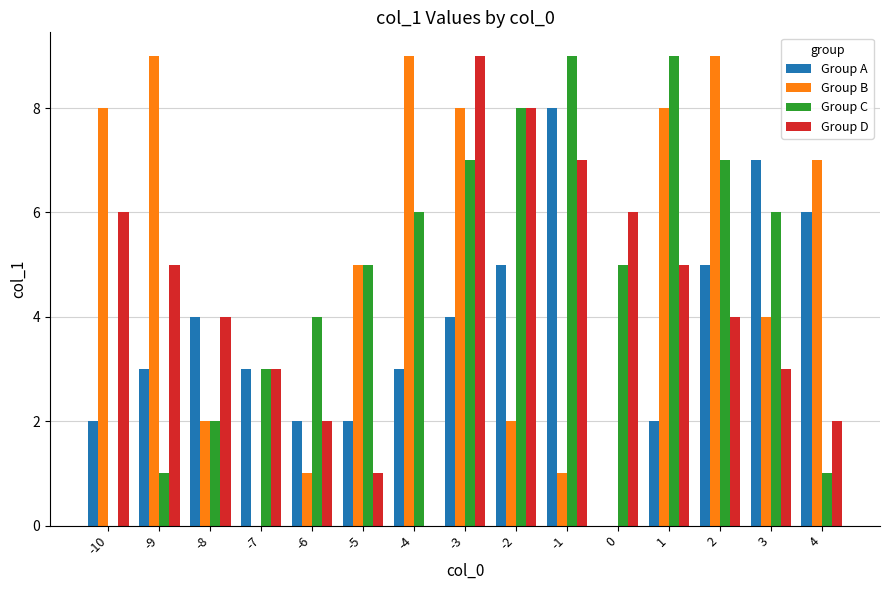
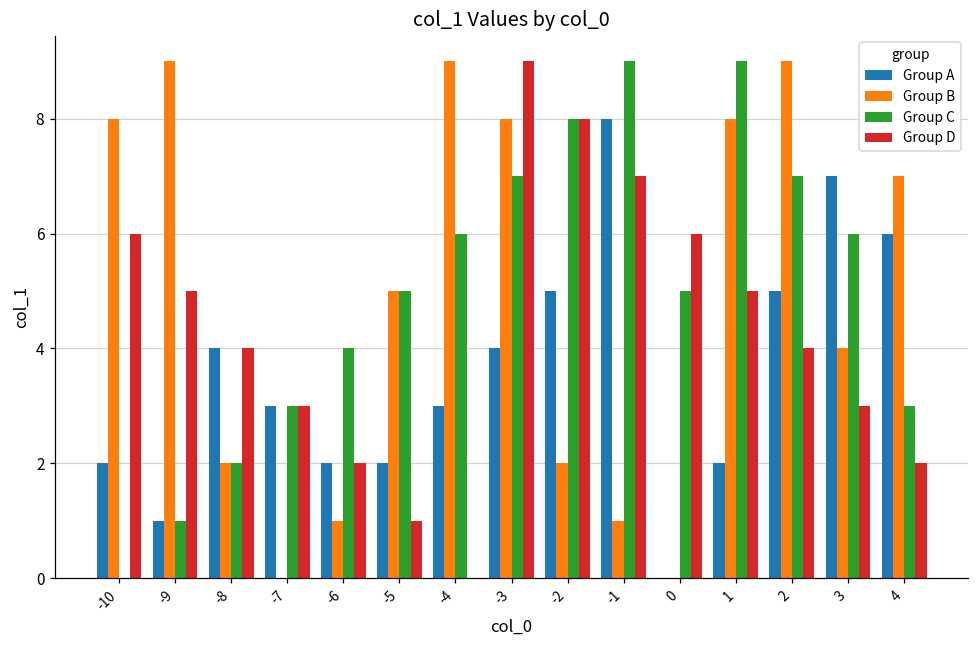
  {
    "Group A": {
      "-10": 2,
-     "-9": 3,
+     "-9": 1,
      "-8": 4,
      "-7": 3,
      "-6": 2,
      "-5": 2,
      "-4": 3,
      "-3": 4,
      "-2": 5,
      "-1": 8,
      "0": 0,
      "1": 2,
      "2": 5,
      "3": 7,
      "4": 6
    },
    "Group B": {
      "-10": 8,
      "-9": 9,
      "-8": 2,
      "-7": 0,
      "-6": 1,
      "-5": 5,
      "-4": 9,
      "-3": 8,
      "-2": 2,
      "-1": 1,
      "0": 0,
      "1": 8,
      "2": 9,
      "3": 4,
      "4": 7
    },
    "Group C": {
      "-10": 0,
      "-9": 1,
      "-8": 2,
      "-7": 3,
      "-6": 4,
      "-5": 5,
      "-4": 6,
      "-3": 7,
      "-2": 8,
      "-1": 9,
      "0": 5,
      "1": 9,
      "2": 7,
      "3": 6,
-     "4": 1
+     "4": 3
    },
    "Group D": {
      "-10": 6,
      "-9": 5,
      "-8": 4,
      "-7": 3,
      "-6": 2,
      "-5": 1,
      "-4": 0,
      "-3": 9,
      "-2": 8,
      "-1": 7,
      "0": 6,
      "1": 5,
      "2": 4,
      "3": 3,
      "4": 2
    }
  }
